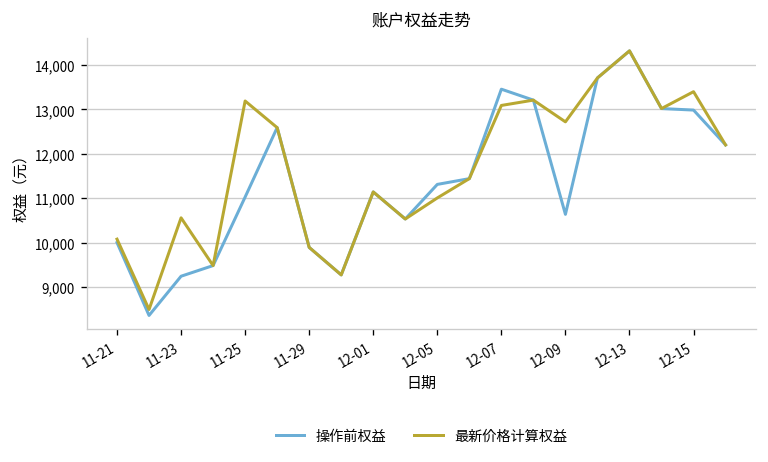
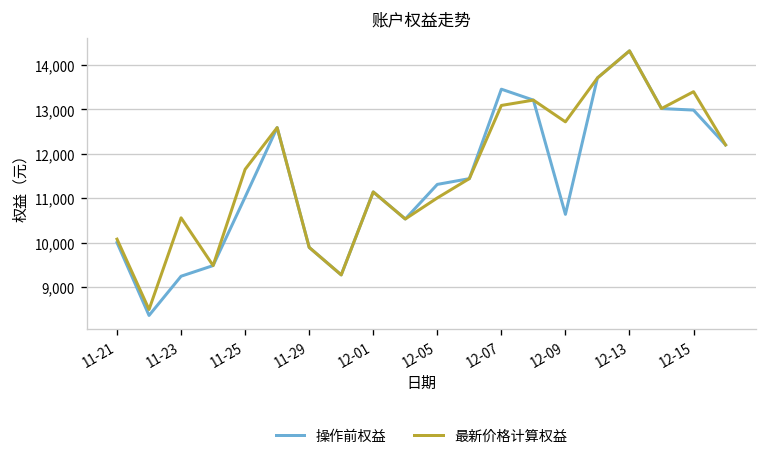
  {
    "操作前权益": {
      "11-21": "10,000",
      "11-23": "9,200",
      "11-25": "11,000",
      "12-05": "11,300",
      "12-07": "13,500",
      "12-09": "10,600",
      "12-15": "13,000"
    },
    "最新价格计算权益": {
      "11-21": "10,100",
      "11-23": "10,600",
-     "11-25": "13,200",
+     "11-25": "11,700",
      "12-05": "11,000",
      "12-07": "13,100",
      "12-09": "12,700",
      "12-15": "13,400"
    }
  }
